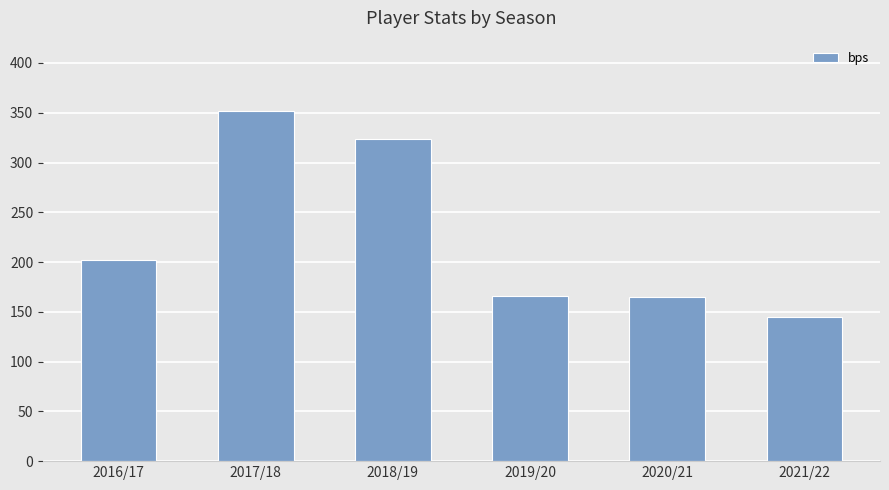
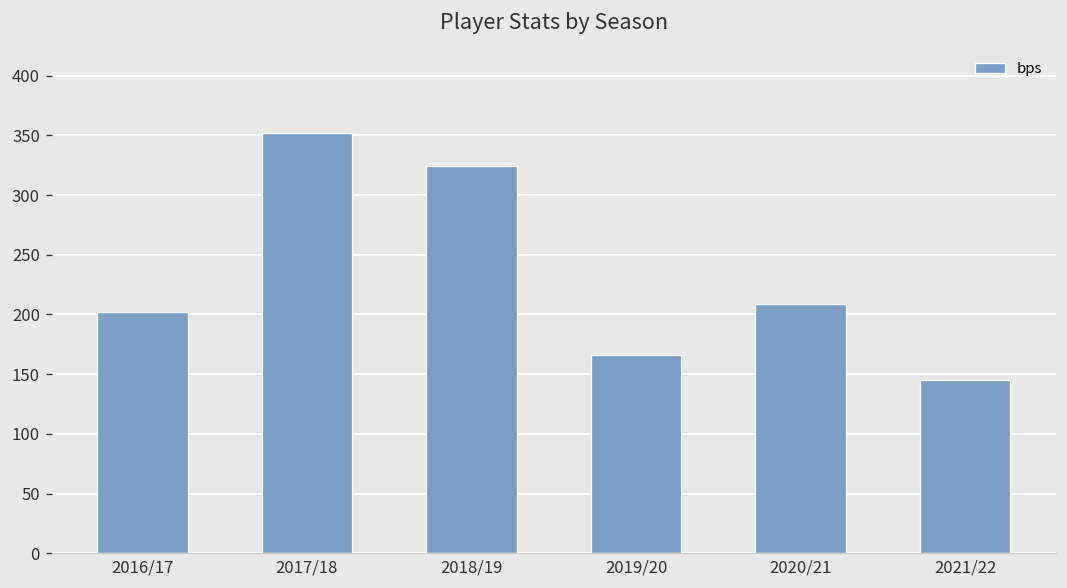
  {
    "2016/17": 200,
    "2017/18": 350,
    "2018/19": 320,
    "2019/20": 170,
-   "2020/21": 170,
+   "2020/21": 210,
    "2021/22": 150
  }
